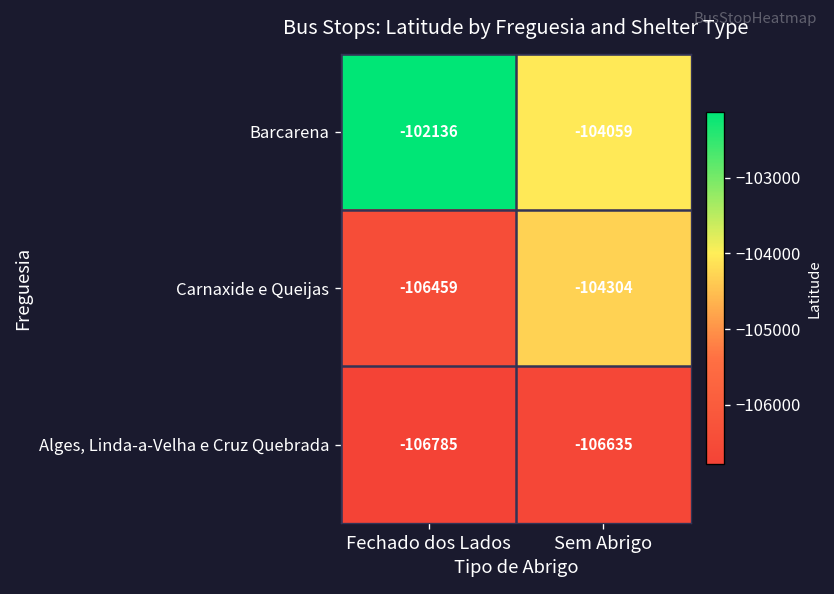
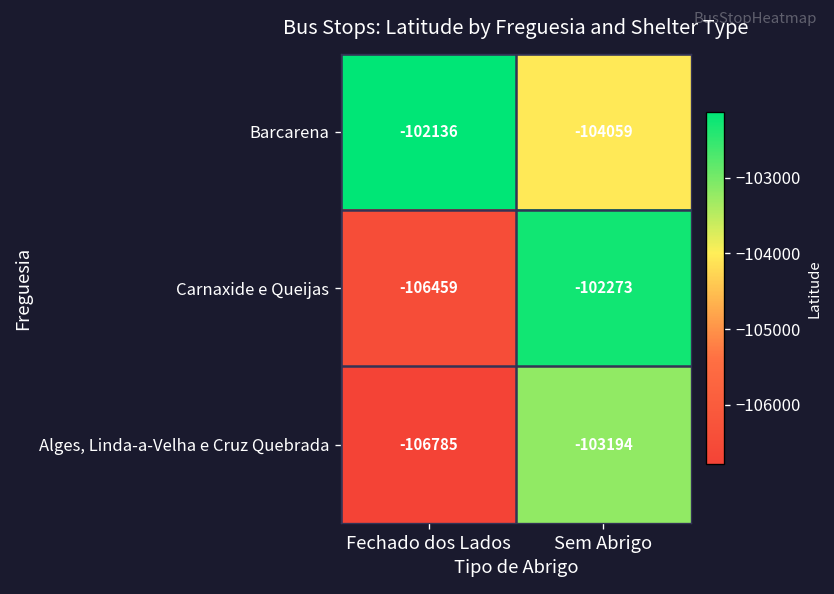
  {
    "Barcarena": {
      "Fechado dos Lados": -102136,
      "Sem Abrigo": -104059
    },
    "Carnaxide e Queijas": {
      "Fechado dos Lados": -106459,
-     "Sem Abrigo": -104304
+     "Sem Abrigo": -102273
    },
    "Alges, Linda-a-Velha e Cruz Quebrada": {
      "Fechado dos Lados": -106785,
-     "Sem Abrigo": -106635
+     "Sem Abrigo": -103194
    }
  }
